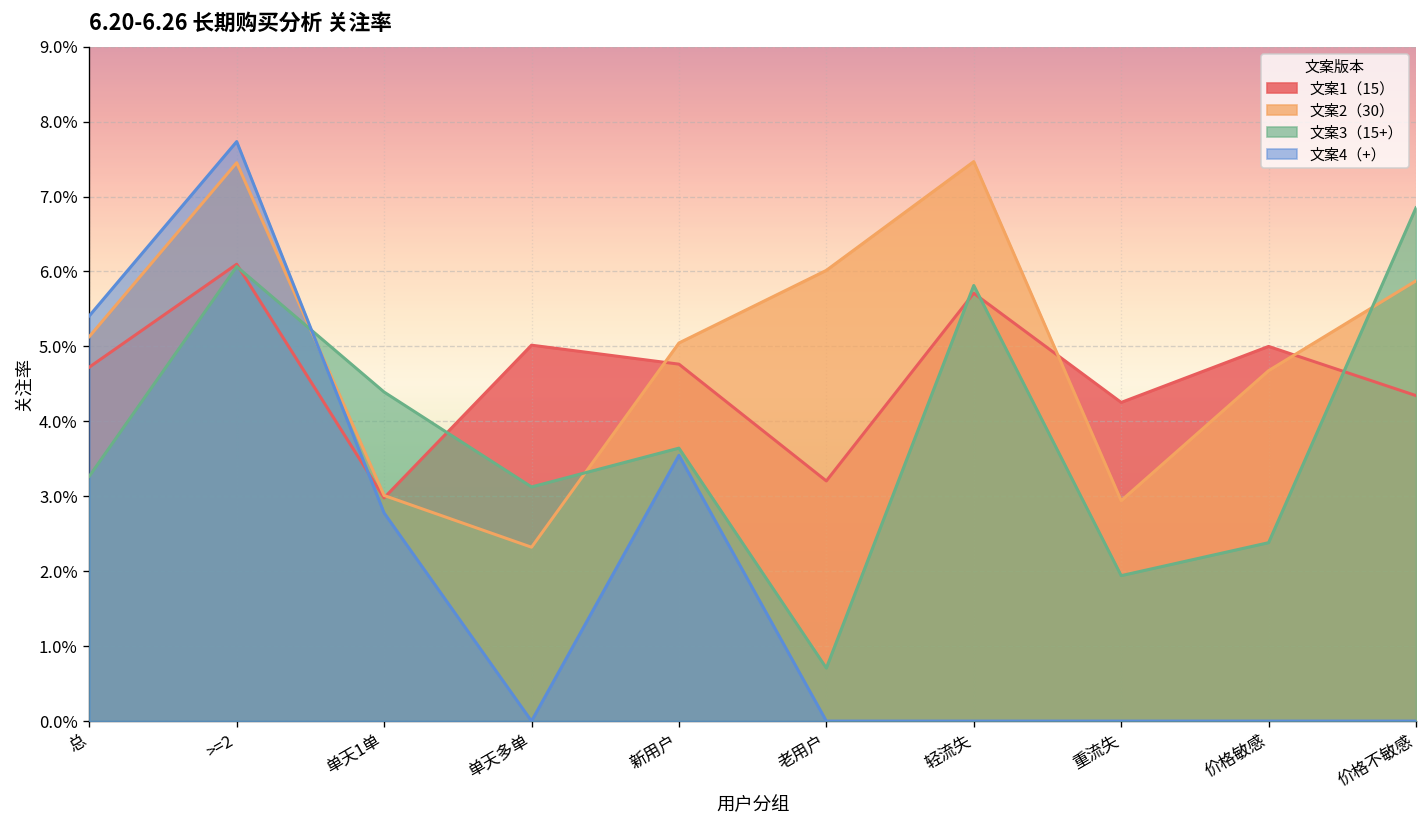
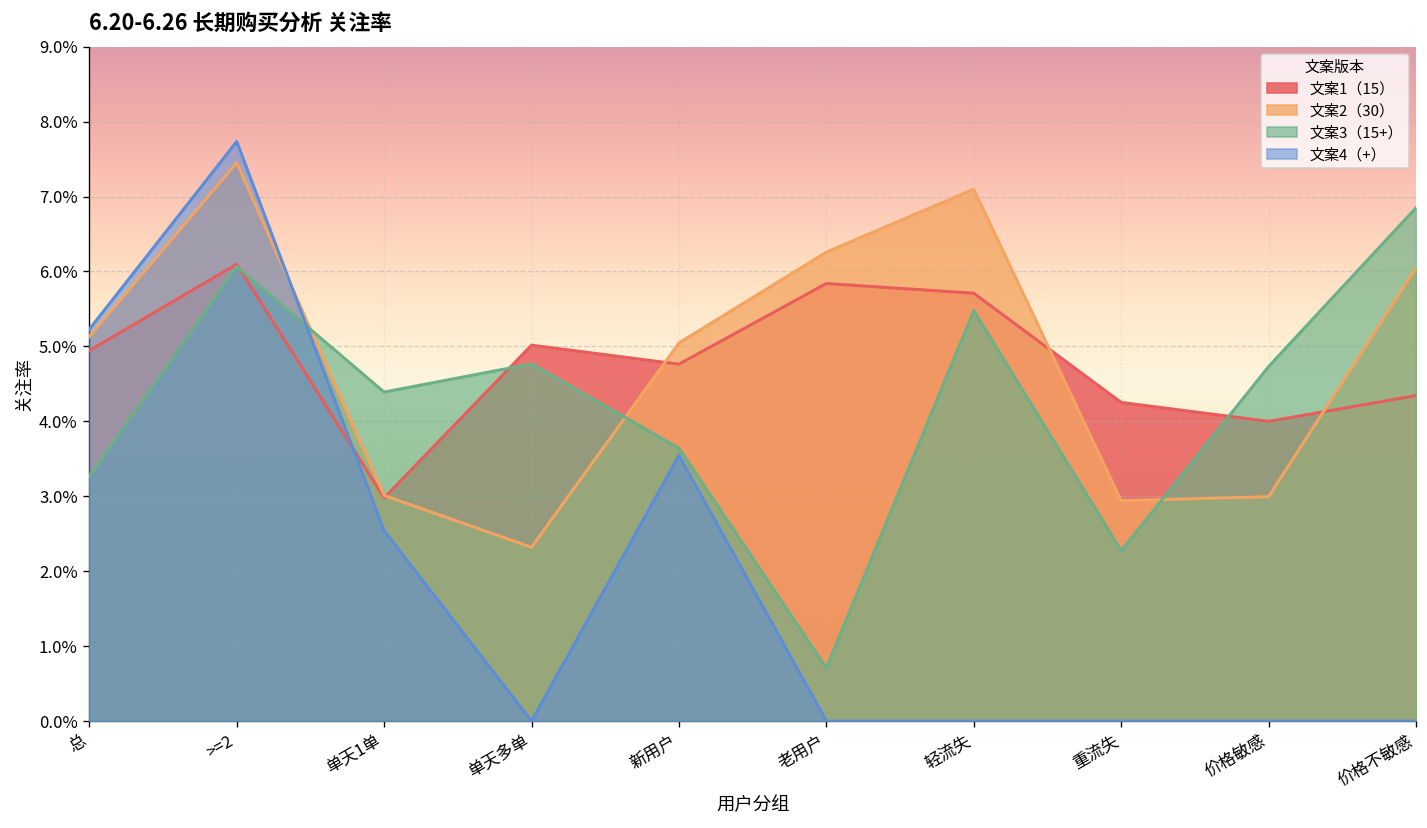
  {
    "文案1（15）": {
-     "总": "4.7%",
+     "总": "4.9%",
      "单天多单": "5.0%",
      "新用户": "4.8%",
-     "老用户": "3.2%",
+     "老用户": "5.8%",
      "轻流失": "5.7%",
      "重流失": "4.3%",
-     "价格敏感": "5.0%",
+     "价格敏感": "4.0%",
      "价格不敏感": "4.3%"
    },
    "文案2（30）": {
      "总": "5.1%",
      ">=2": "7.5%",
      "单天多单": "2.3%",
      "新用户": "5.0%",
-     "老用户": "6.0%",
-     "轻流失": "7.5%",
+     "老用户": "6.3%",
+     "轻流失": "7.1%",
      "重流失": "2.9%",
-     "价格敏感": "4.7%",
-     "价格不敏感": "5.9%"
+     "价格敏感": "3.0%",
+     "价格不敏感": "6.0%"
    },
    "文案3（15+）": {
      "总": "3.3%",
      "单天1单": "4.4%",
-     "单天多单": "3.1%",
+     "单天多单": "4.8%",
      "新用户": "3.6%",
      "老用户": "0.7%",
-     "轻流失": "5.8%",
-     "重流失": "1.9%",
-     "价格敏感": "2.4%",
+     "轻流失": "5.5%",
+     "重流失": "2.3%",
+     "价格敏感": "4.7%",
      "价格不敏感": "6.9%"
    },
    "文案4（+）": {
-     "总": "5.4%",
+     "总": "5.2%",
      ">=2": "7.7%",
-     "单天1单": "2.8%",
+     "单天1单": "2.5%",
      "单天多单": "0.0%",
      "新用户": "3.5%",
      "老用户": "0.0%",
      "轻流失": "0.0%",
      "重流失": "0.0%",
      "价格敏感": "0.0%",
      "价格不敏感": "0.0%"
    }
  }
